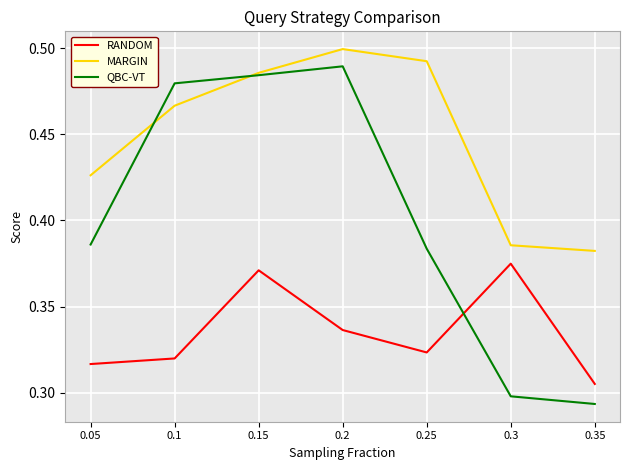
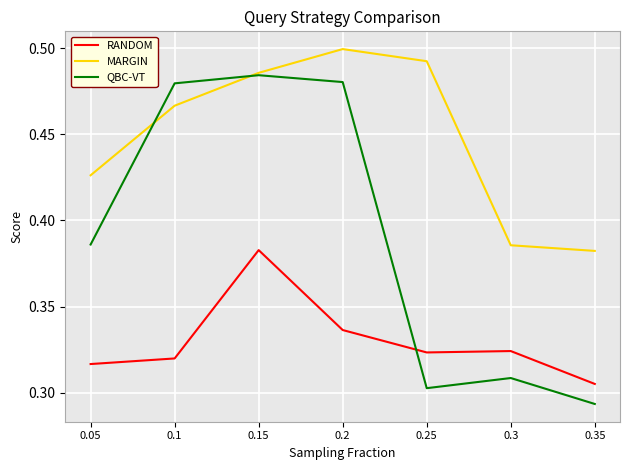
  {
    "RANDOM": {
      "0.05": 0.317,
      "0.1": 0.320,
-     "0.15": 0.371,
+     "0.15": 0.383,
      "0.2": 0.336,
      "0.25": 0.323,
-     "0.3": 0.375,
+     "0.3": 0.324,
      "0.35": 0.305
    },
    "MARGIN": {
      "0.05": 0.426,
      "0.1": 0.467,
      "0.2": 0.499,
      "0.25": 0.492,
      "0.3": 0.386,
      "0.35": 0.382
    },
    "QBC-VT": {
      "0.05": 0.386,
      "0.1": 0.480,
-     "0.2": 0.489,
-     "0.25": 0.384,
-     "0.3": 0.298,
+     "0.2": 0.480,
+     "0.25": 0.303,
+     "0.3": 0.308,
      "0.35": 0.293
    }
  }
